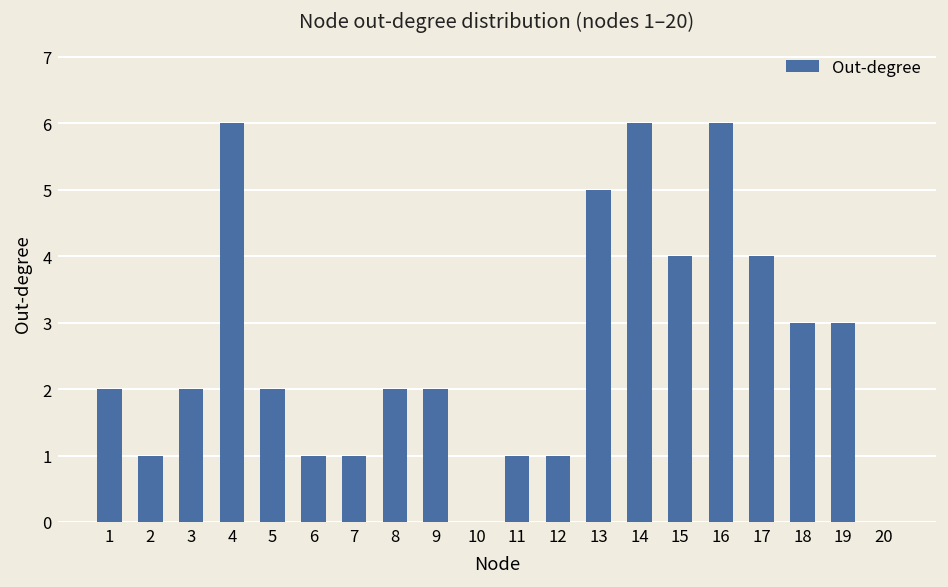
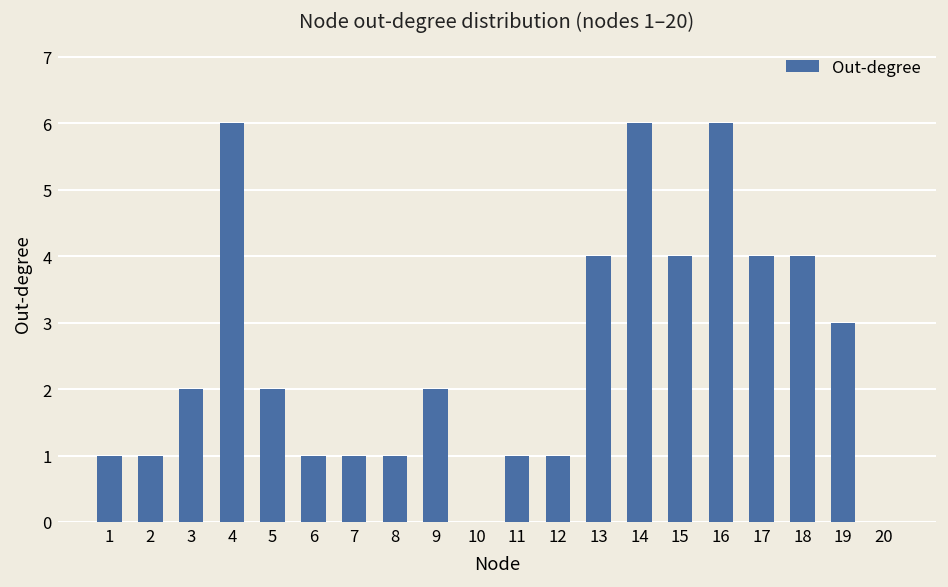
  {
-   "1": 2,
+   "1": 1,
    "2": 1,
    "3": 2,
    "4": 6,
    "5": 2,
    "6": 1,
    "7": 1,
-   "8": 2,
+   "8": 1,
    "9": 2,
    "10": 0,
    "11": 1,
    "12": 1,
-   "13": 5,
+   "13": 4,
    "14": 6,
    "15": 4,
    "16": 6,
    "17": 4,
-   "18": 3,
+   "18": 4,
    "19": 3,
    "20": 0
  }
